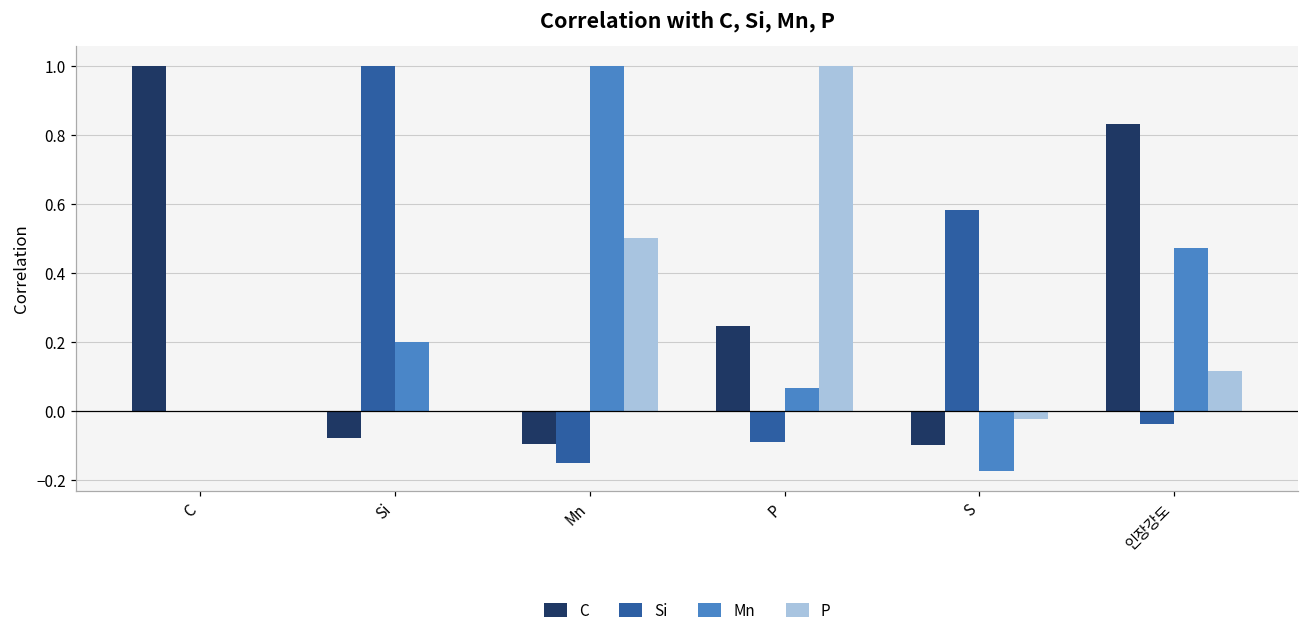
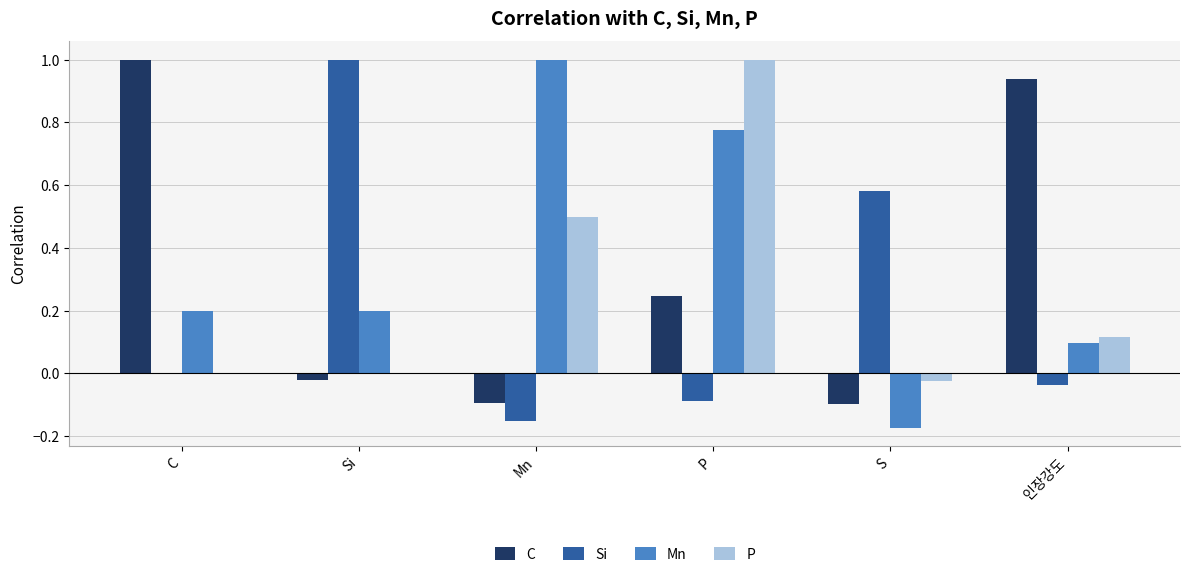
  {
    "C": {
      "C": 1.00,
-     "Si": -0.08,
+     "Si": -0.02,
      "Mn": -0.10,
      "P": 0.25,
      "S": -0.10,
-     "인장강도": 0.83
+     "인장강도": 0.94
    },
    "Si": {
      "C": 0.00,
      "Si": 1.00,
      "Mn": -0.15,
      "P": -0.09,
      "S": 0.58,
      "인장강도": -0.04
    },
    "Mn": {
-     "C": 0.0,
+     "C": 0.2,
      "Si": 0.20,
      "Mn": 1.00,
-     "P": 0.07,
+     "P": 0.77,
      "S": -0.17,
-     "인장강도": 0.47
+     "인장강도": 0.10
    },
    "P": {
      "C": 0.00,
      "Si": 0.00,
      "Mn": 0.50,
      "P": 1.00,
      "S": -0.02,
      "인장강도": 0.12
    }
  }
